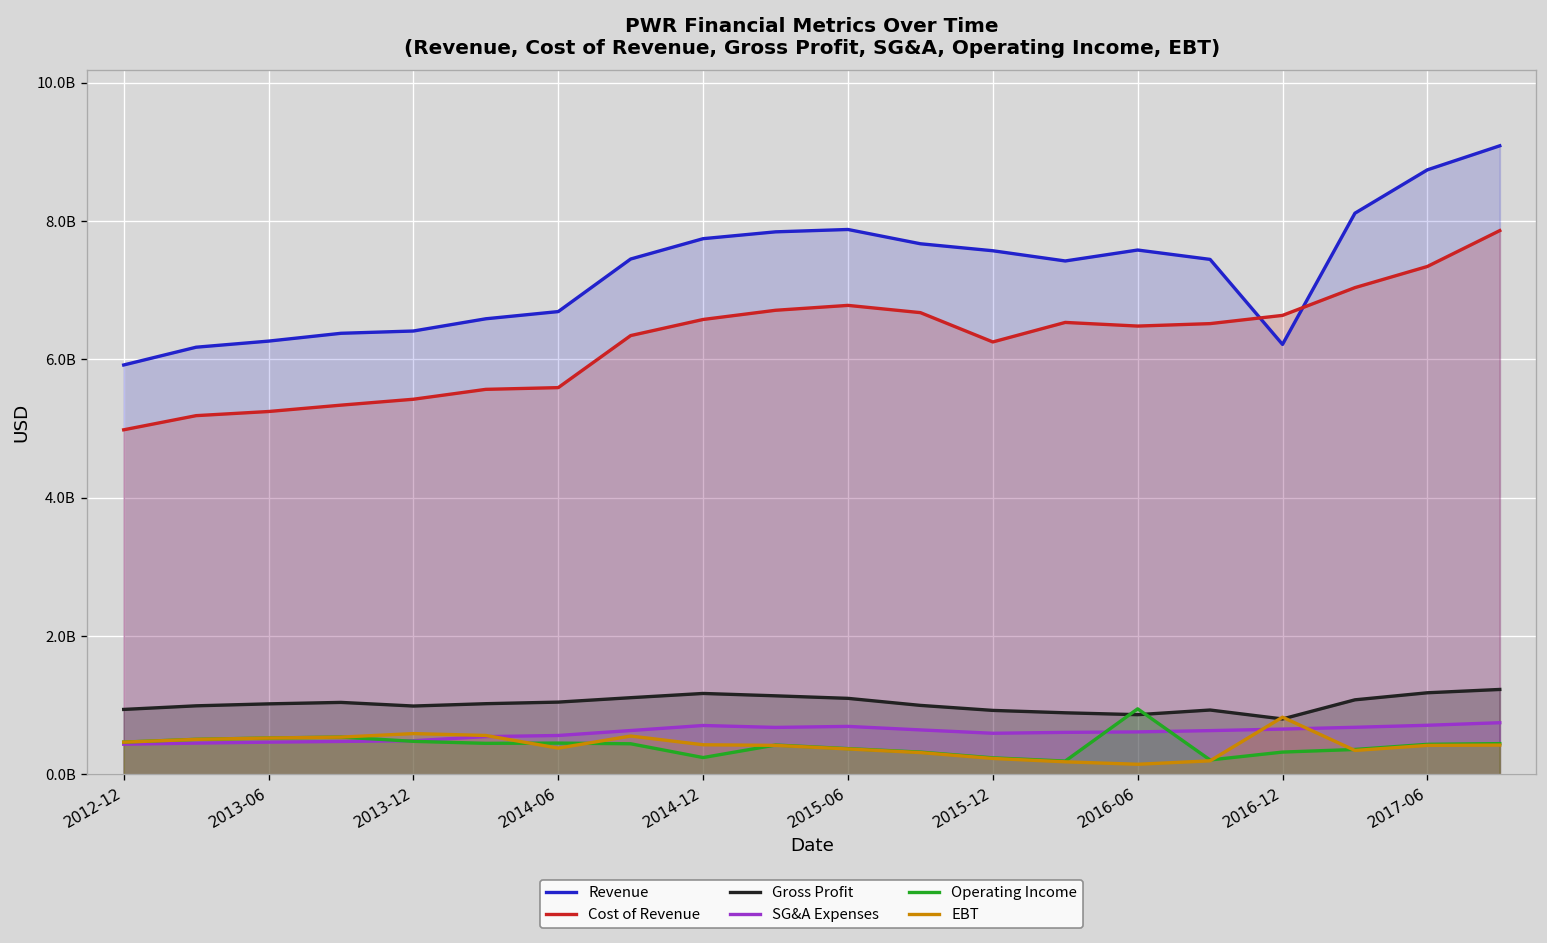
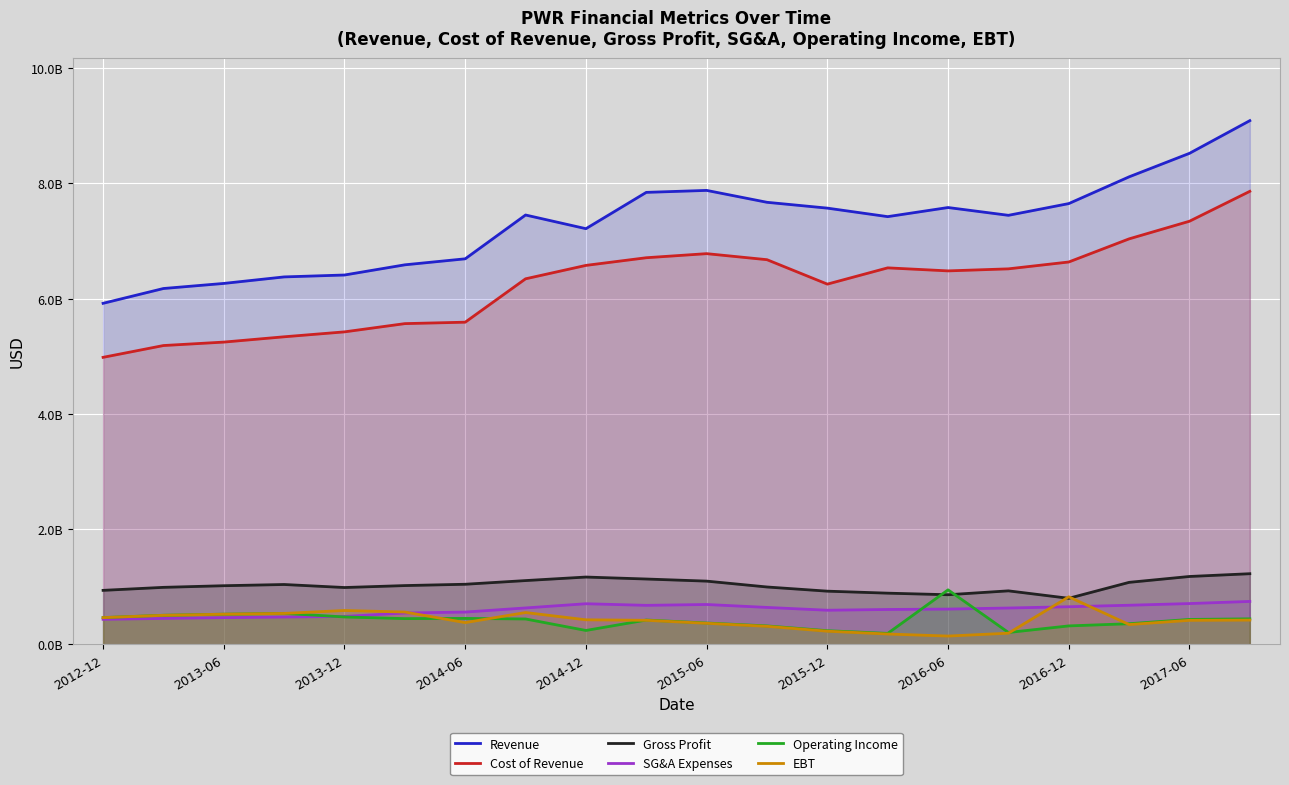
  {
    "Revenue": {
      "2012-12": 5900000000,
      "2013-06": 6300000000,
      "2013-12": 6400000000,
      "2014-06": 6700000000,
-     "2014-12": 7700000000,
+     "2014-12": 7200000000,
      "2015-06": 7900000000,
      "2015-12": 7600000000,
      "2016-06": 7600000000,
-     "2016-12": 6200000000,
-     "2017-06": 8700000000
+     "2016-12": 7700000000,
+     "2017-06": 8500000000
    },
    "Cost of Revenue": {
      "2012-12": 5000000000,
      "2013-06": 5200000000,
      "2013-12": 5400000000,
      "2014-06": 5600000000,
      "2014-12": 6600000000,
      "2015-06": 6800000000,
      "2015-12": 6300000000,
      "2016-06": 6500000000,
      "2016-12": 6600000000,
      "2017-06": 7300000000
    },
    "Gross Profit": {
      "2012-12": 900000000,
      "2013-06": 1000000000,
      "2013-12": 1000000000,
      "2014-06": 1000000000,
      "2014-12": 1200000000,
      "2015-06": 1100000000,
      "2015-12": 900000000,
      "2016-06": 900000000,
      "2017-06": 1200000000
    },
    "SG&A Expenses": {
      "2013-06": 500000000,
      "2014-06": 600000000,
      "2014-12": 700000000,
      "2015-06": 700000000,
      "2015-12": 600000000,
      "2016-06": 600000000,
      "2016-12": 700000000,
      "2017-06": 700000000
    },
    "Operating Income": {
      "2014-06": 500000000,
      "2014-12": 200000000,
      "2016-06": 900000000,
      "2016-12": 300000000
    },
    "EBT": {
      "2013-12": 600000000,
      "2014-06": 400000000,
      "2014-12": 400000000,
      "2016-06": 100000000
    }
  }
